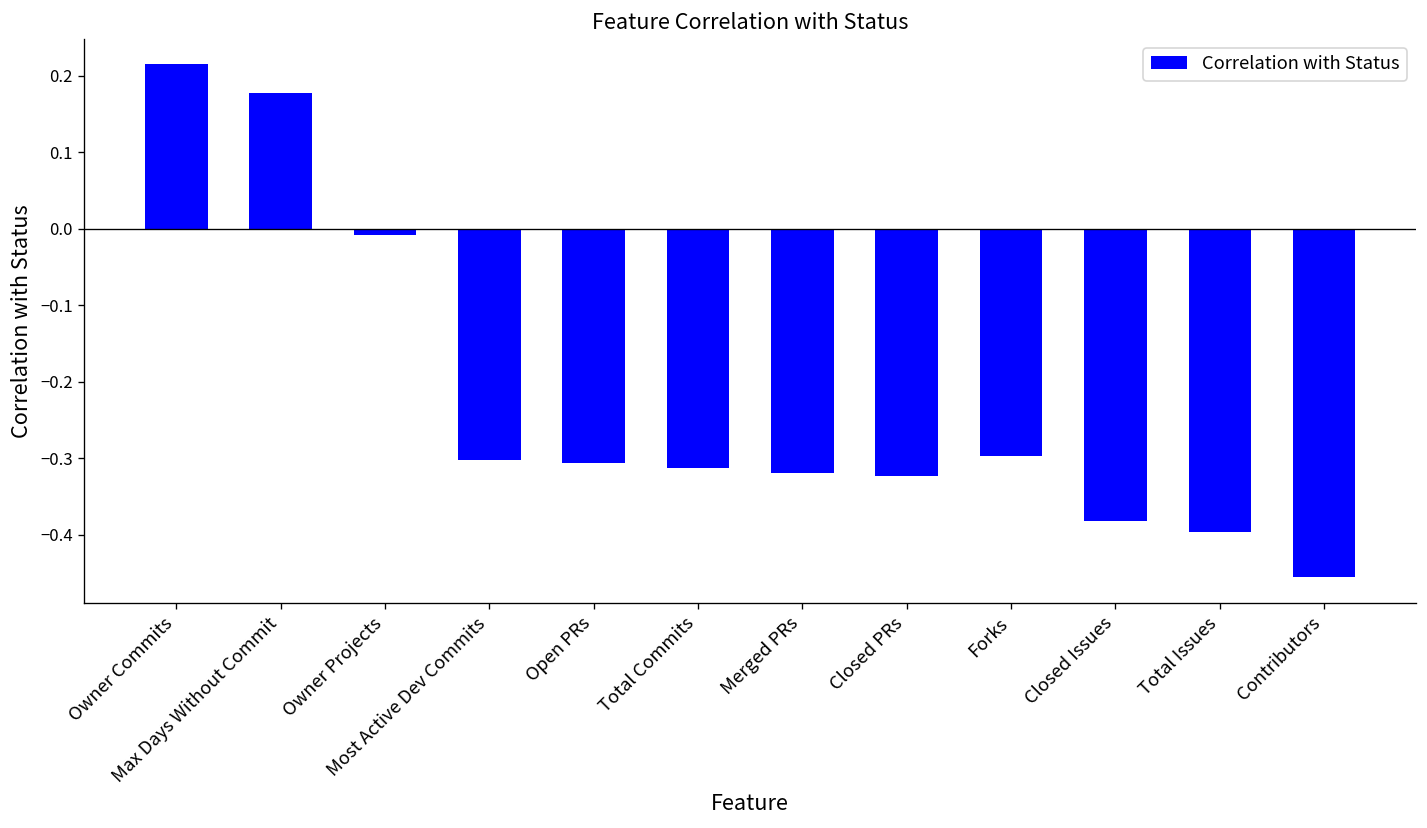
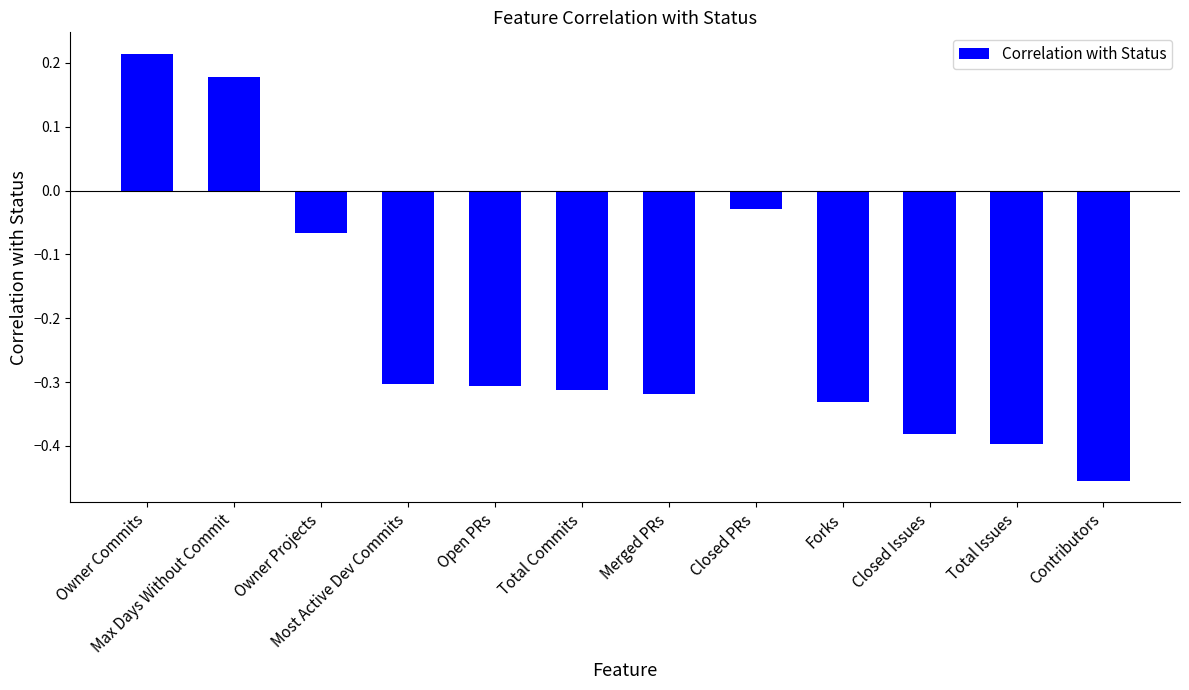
  {
    "Owner Commits": 0.21,
    "Max Days Without Commit": 0.18,
-   "Owner Projects": -0.01,
+   "Owner Projects": -0.07,
    "Most Active Dev Commits": -0.30,
    "Open PRs": -0.31,
    "Total Commits": -0.31,
    "Merged PRs": -0.32,
-   "Closed PRs": -0.32,
-   "Forks": -0.30,
+   "Closed PRs": -0.03,
+   "Forks": -0.33,
    "Closed Issues": -0.38,
    "Total Issues": -0.40,
    "Contributors": -0.46
  }
